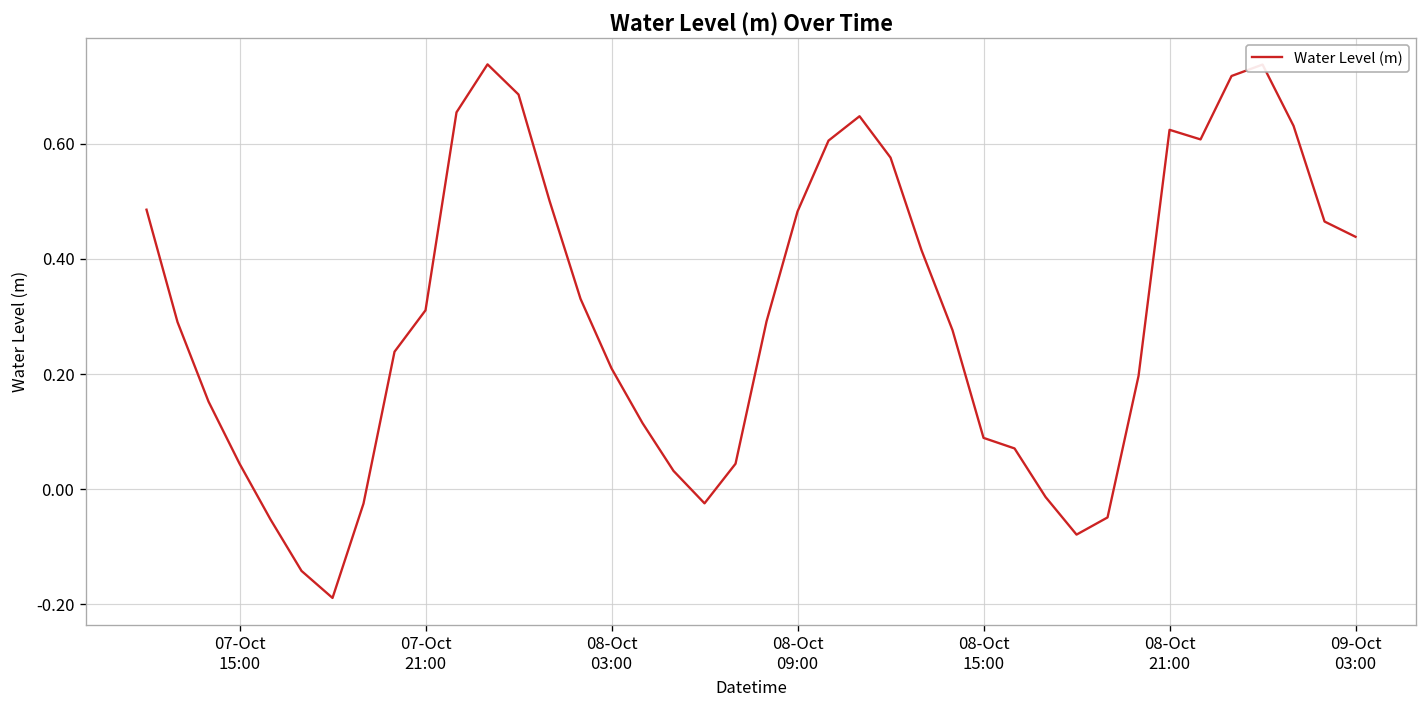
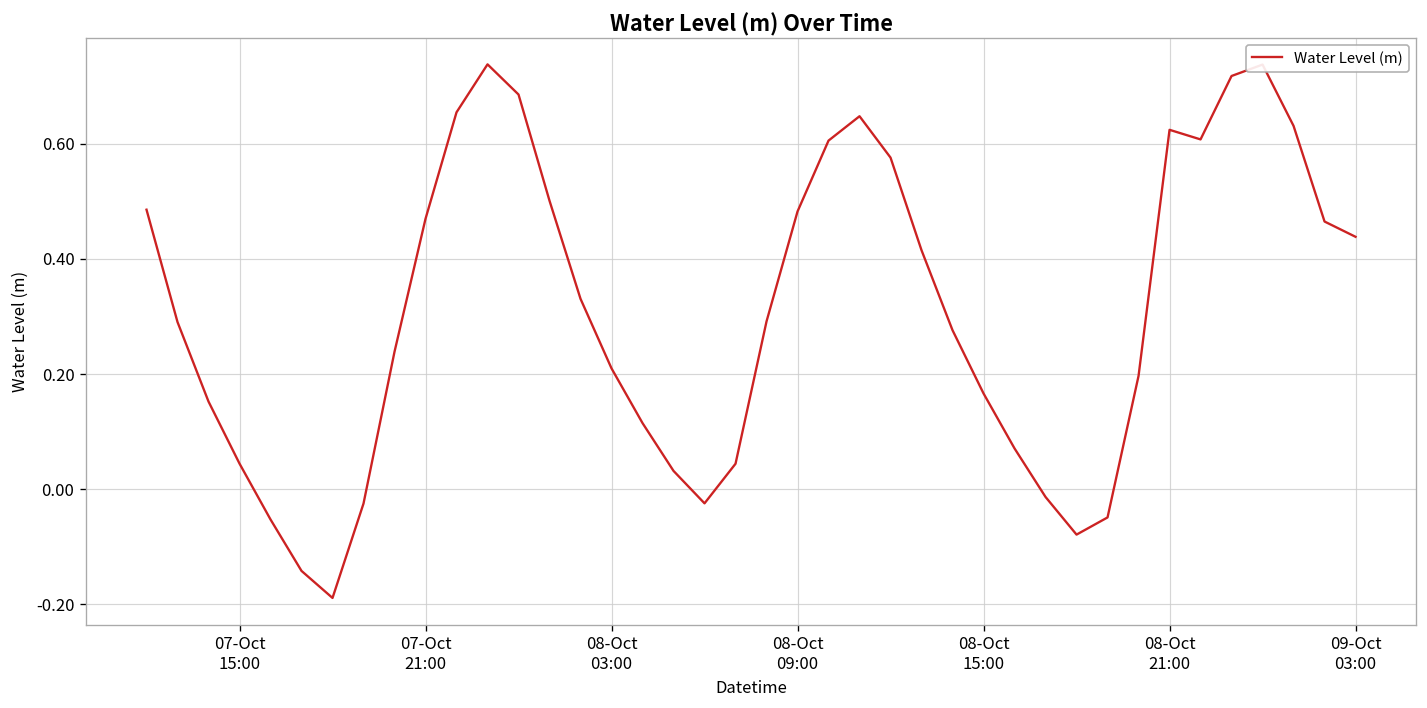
  {
    "07-Oct 15:00": 0.04,
-   "07-Oct 21:00": 0.31,
+   "07-Oct 21:00": 0.47,
    "08-Oct 03:00": 0.21,
    "08-Oct 09:00": 0.48,
-   "08-Oct 15:00": 0.09,
+   "08-Oct 15:00": 0.17,
    "08-Oct 21:00": 0.62,
    "09-Oct 03:00": 0.44
  }
